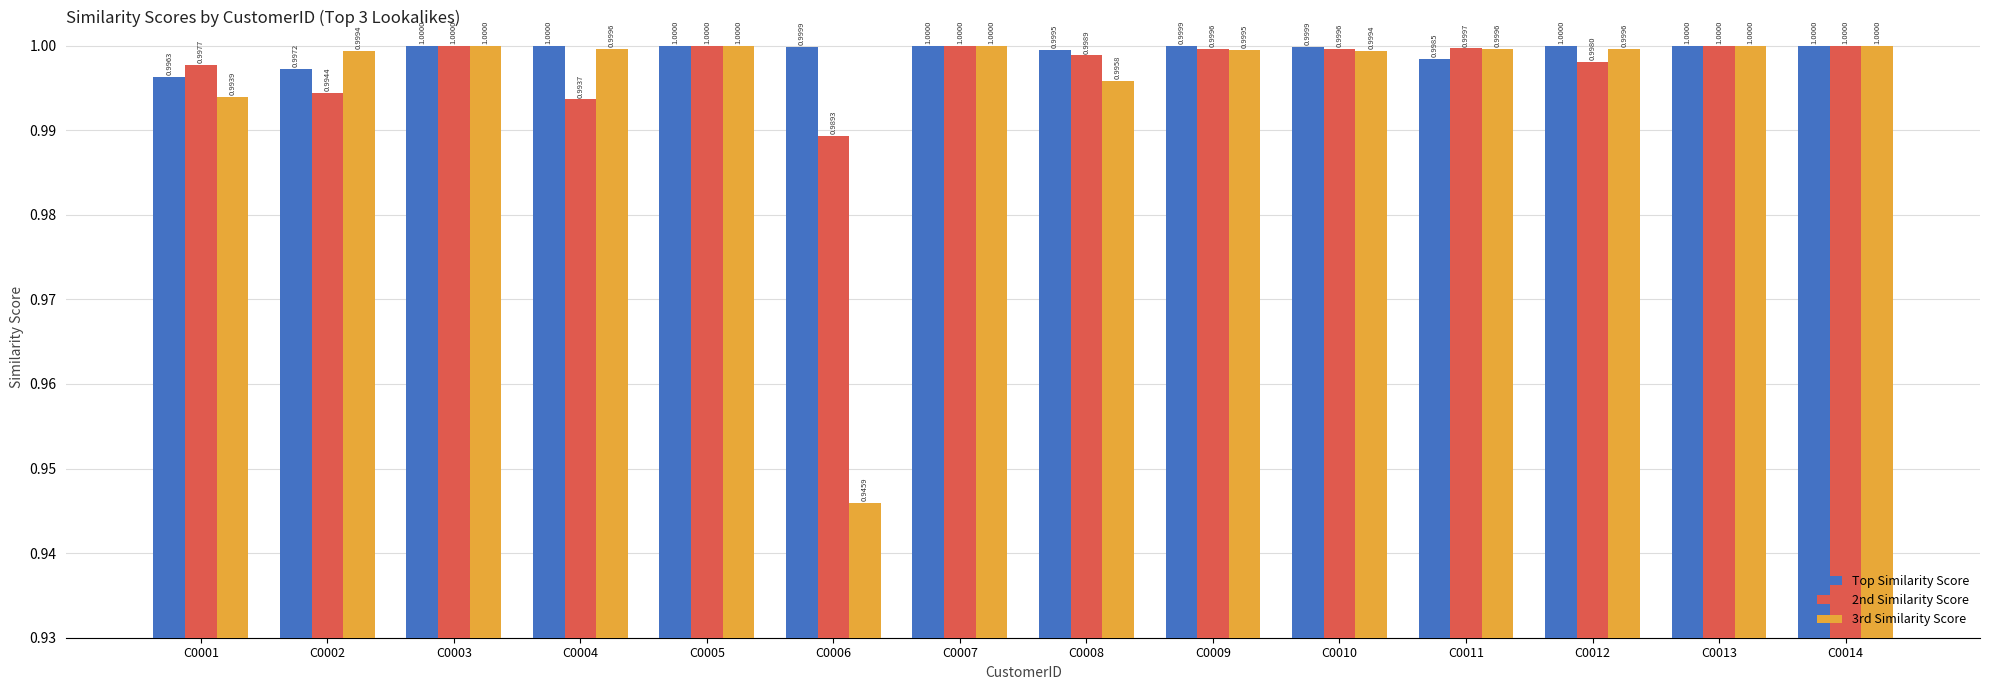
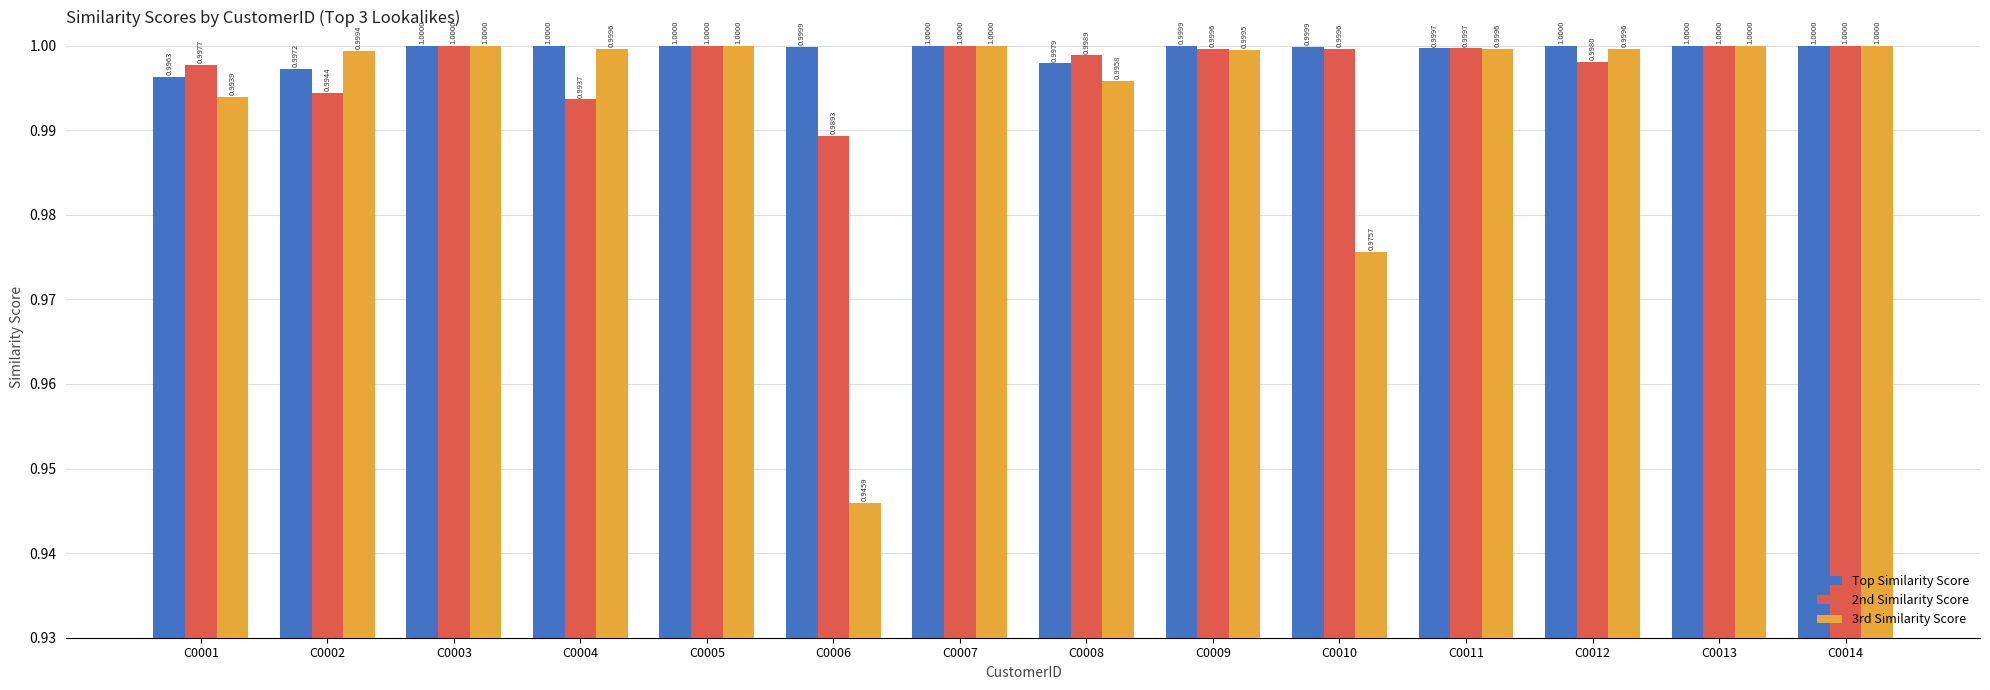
  {
    "Top Similarity Score": {
      "C0001": 0.9963,
      "C0002": 0.9972,
      "C0003": 1.0000,
      "C0004": 1.0000,
      "C0005": 1.0000,
      "C0006": 0.9999,
      "C0007": 1.0000,
-     "C0008": 0.9995,
+     "C0008": 0.9979,
      "C0009": 0.9999,
      "C0010": 0.9999,
-     "C0011": 0.9985,
+     "C0011": 0.9997,
      "C0012": 1.0000,
      "C0013": 1.0000,
      "C0014": 1.0000
    },
    "2nd Similarity Score": {
      "C0001": 0.9977,
      "C0002": 0.9944,
      "C0003": 1.0000,
      "C0004": 0.9937,
      "C0005": 1.0000,
      "C0006": 0.9893,
      "C0007": 1.0000,
      "C0008": 0.9989,
      "C0009": 0.9996,
      "C0010": 0.9996,
      "C0011": 0.9997,
      "C0012": 0.9980,
      "C0013": 1.0000,
      "C0014": 1.0000
    },
    "3rd Similarity Score": {
      "C0001": 0.9939,
      "C0002": 0.9994,
      "C0003": 1.0000,
      "C0004": 0.9996,
      "C0005": 1.0000,
      "C0006": 0.9459,
      "C0007": 1.0000,
      "C0008": 0.9958,
      "C0009": 0.9995,
-     "C0010": 0.9994,
+     "C0010": 0.9757,
      "C0011": 0.9996,
      "C0012": 0.9996,
      "C0013": 1.0000,
      "C0014": 1.0000
    }
  }
